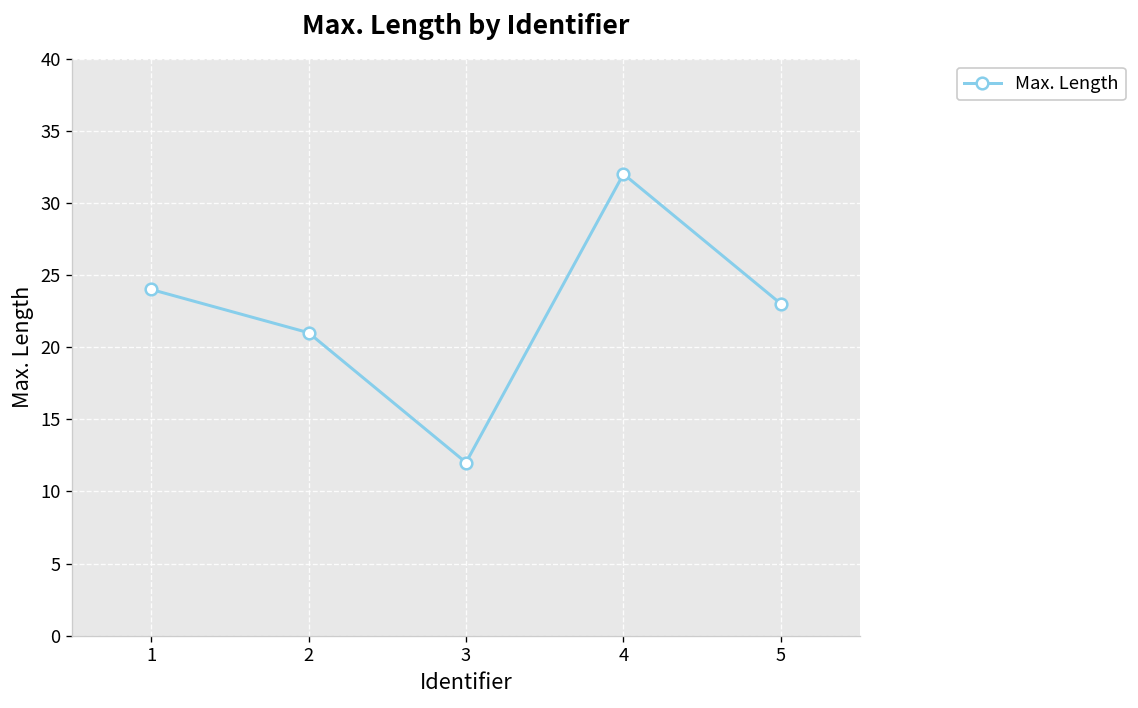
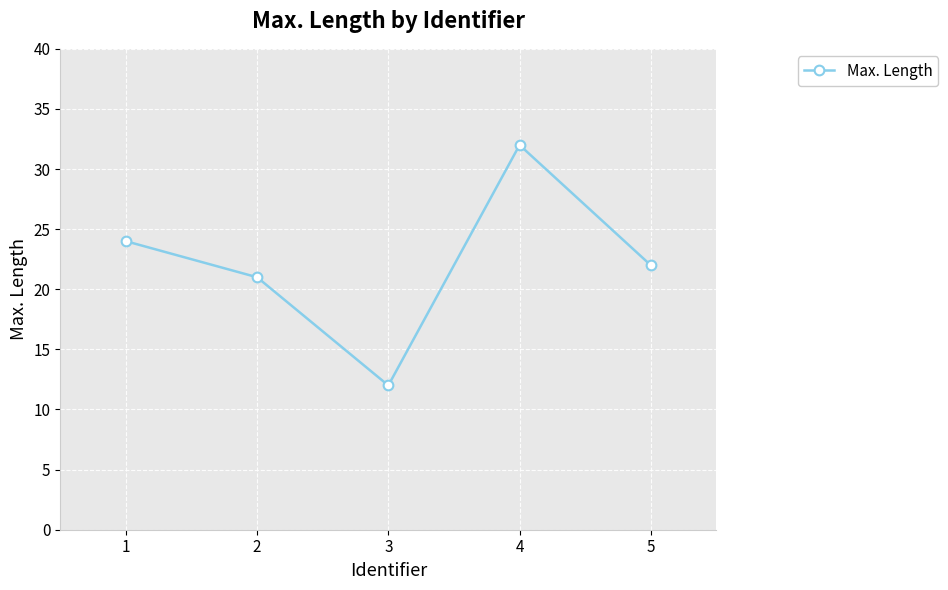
  {
    "1": 24,
    "2": 21,
    "3": 12,
    "4": 32,
-   "5": 23
+   "5": 22
  }
